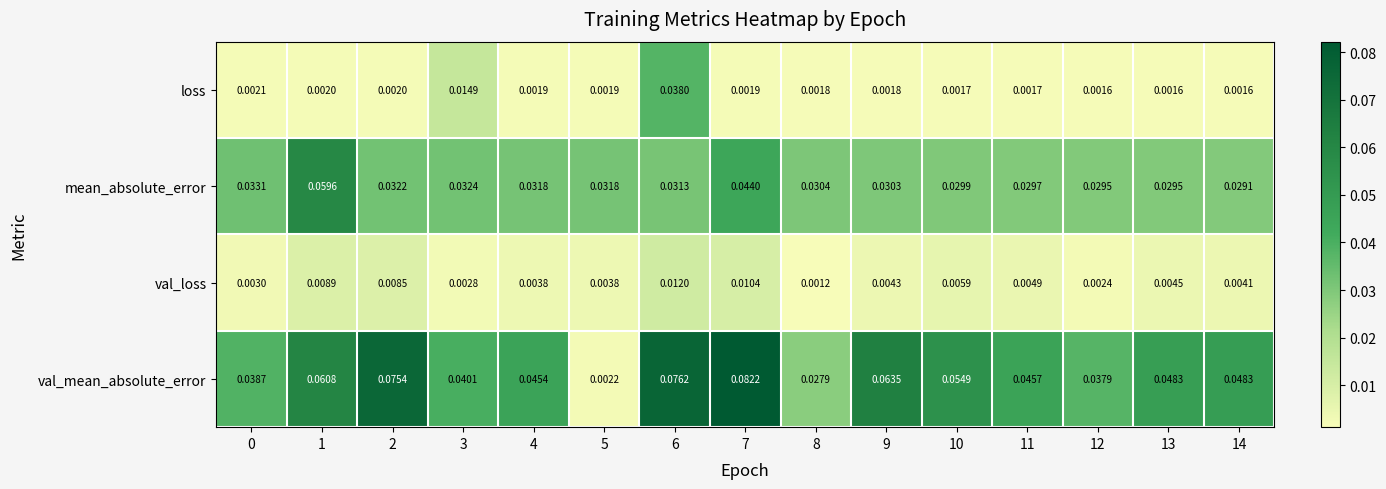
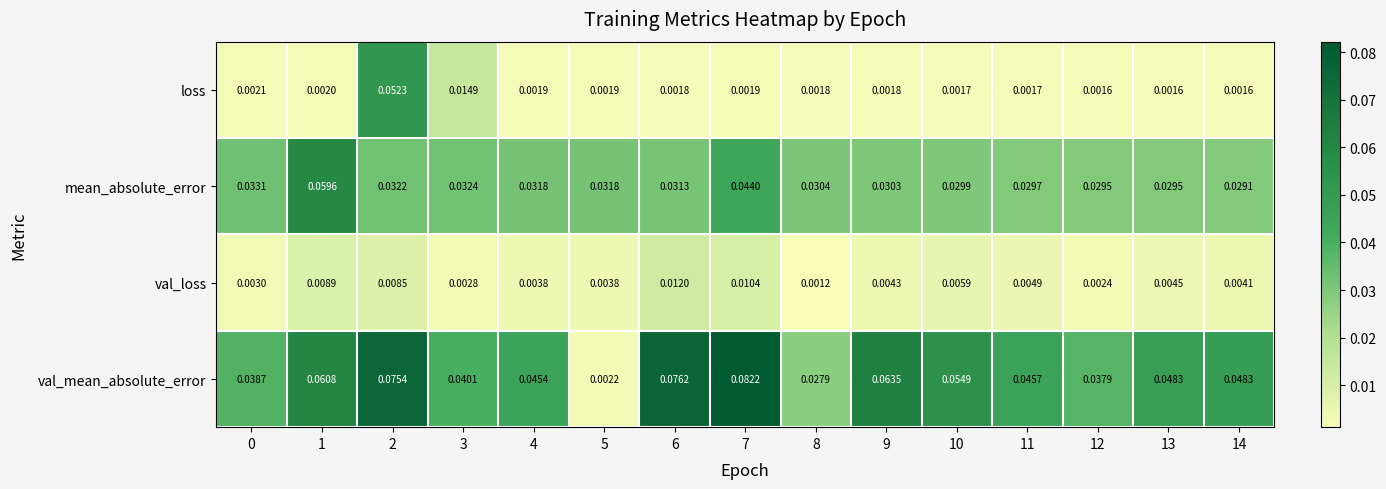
  {
    "loss": {
      "0": 0.0021,
      "1": 0.0020,
-     "2": 0.0020,
+     "2": 0.0523,
      "3": 0.0149,
      "4": 0.0019,
      "5": 0.0019,
-     "6": 0.0380,
+     "6": 0.0018,
      "7": 0.0019,
      "8": 0.0018,
      "9": 0.0018,
      "10": 0.0017,
      "11": 0.0017,
      "12": 0.0016,
      "13": 0.0016,
      "14": 0.0016
    },
    "mean_absolute_error": {
      "0": 0.0331,
      "1": 0.0596,
      "2": 0.0322,
      "3": 0.0324,
      "4": 0.0318,
      "5": 0.0318,
      "6": 0.0313,
      "7": 0.0440,
      "8": 0.0304,
      "9": 0.0303,
      "10": 0.0299,
      "11": 0.0297,
      "12": 0.0295,
      "13": 0.0295,
      "14": 0.0291
    },
    "val_loss": {
      "0": 0.0030,
      "1": 0.0089,
      "2": 0.0085,
      "3": 0.0028,
      "4": 0.0038,
      "5": 0.0038,
      "6": 0.0120,
      "7": 0.0104,
      "8": 0.0012,
      "9": 0.0043,
      "10": 0.0059,
      "11": 0.0049,
      "12": 0.0024,
      "13": 0.0045,
      "14": 0.0041
    },
    "val_mean_absolute_error": {
      "0": 0.0387,
      "1": 0.0608,
      "2": 0.0754,
      "3": 0.0401,
      "4": 0.0454,
      "5": 0.0022,
      "6": 0.0762,
      "7": 0.0822,
      "8": 0.0279,
      "9": 0.0635,
      "10": 0.0549,
      "11": 0.0457,
      "12": 0.0379,
      "13": 0.0483,
      "14": 0.0483
    }
  }
